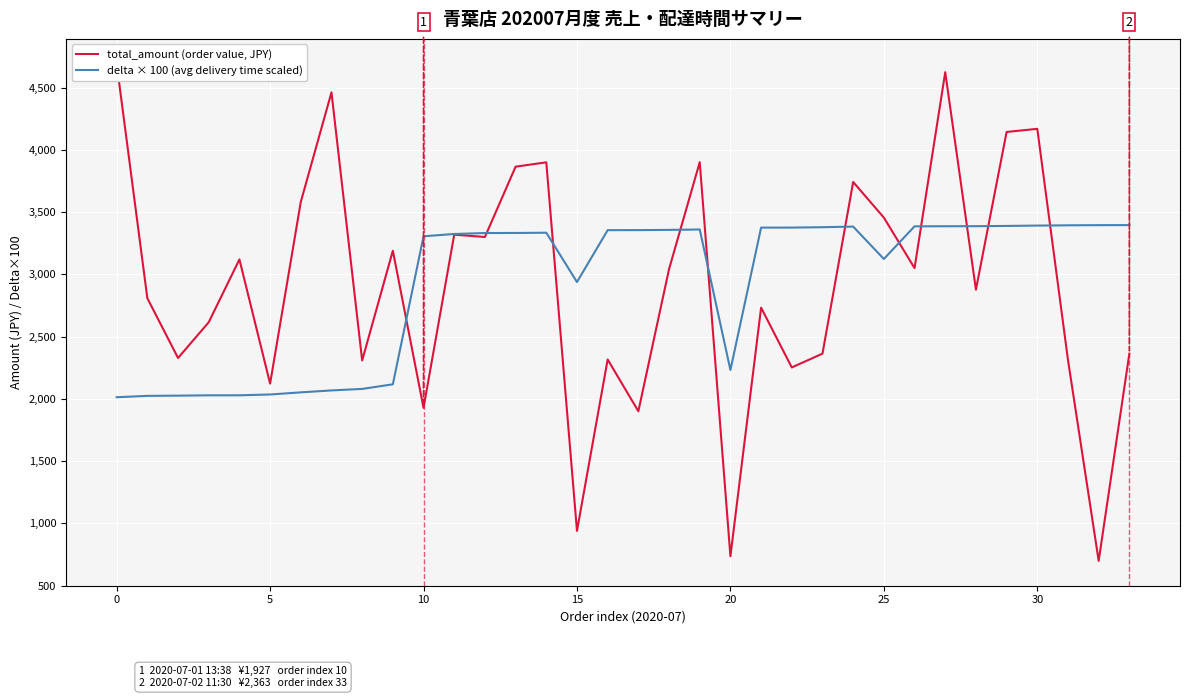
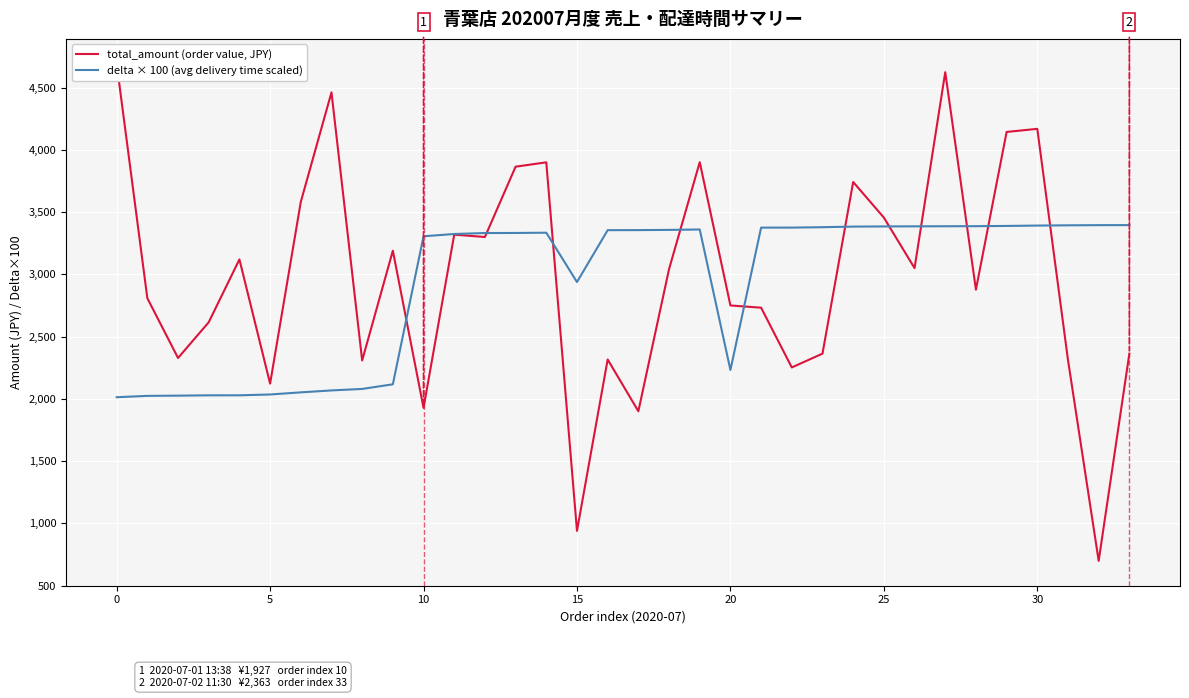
  {
    "total_amount (order value, JPY)": {
      "5": "2,120",
      "10": "1,930",
      "15": "940",
-     "20": "740",
+     "20": "2,750",
      "25": "3,460",
      "30": "4,170"
    },
    "delta × 100 (avg delivery time scaled)": {
      "0": "2,010",
      "5": "2,030",
      "10": "3,310",
      "15": "2,940",
      "20": "2,230",
-     "25": "3,120",
+     "25": "3,380",
      "30": "3,390"
    }
  }
